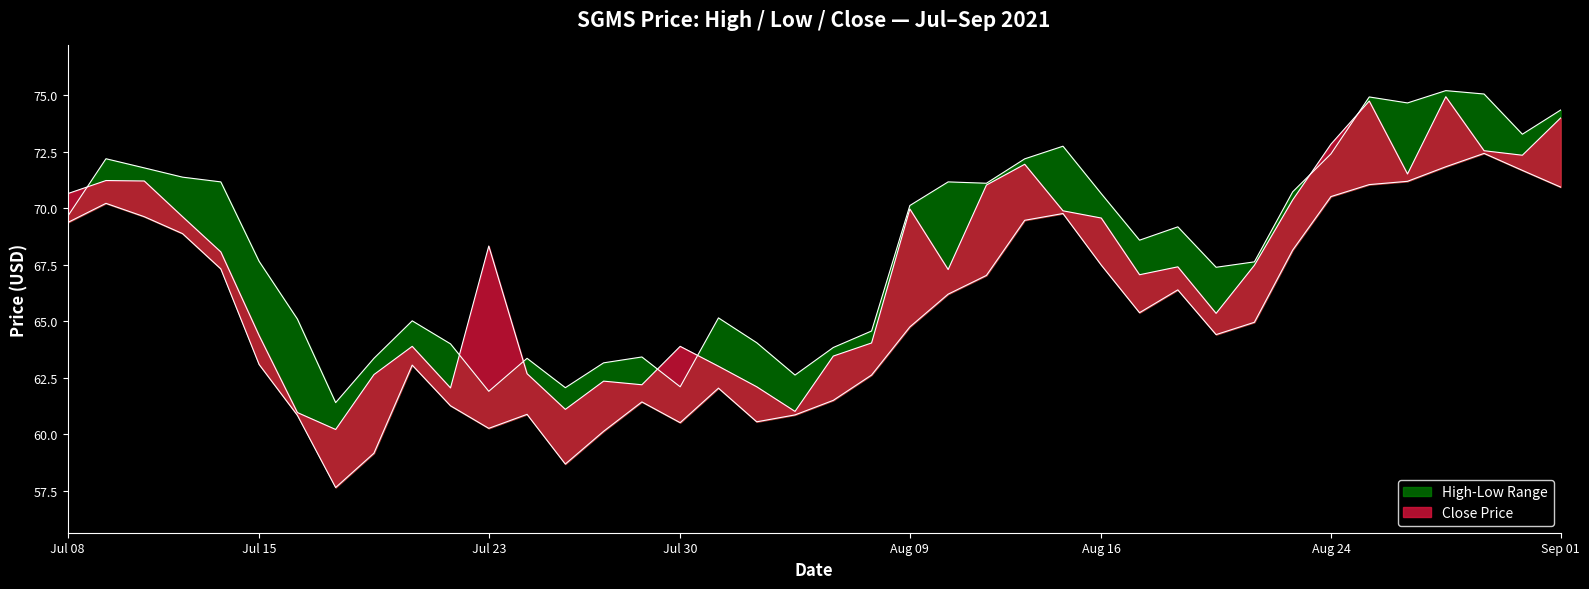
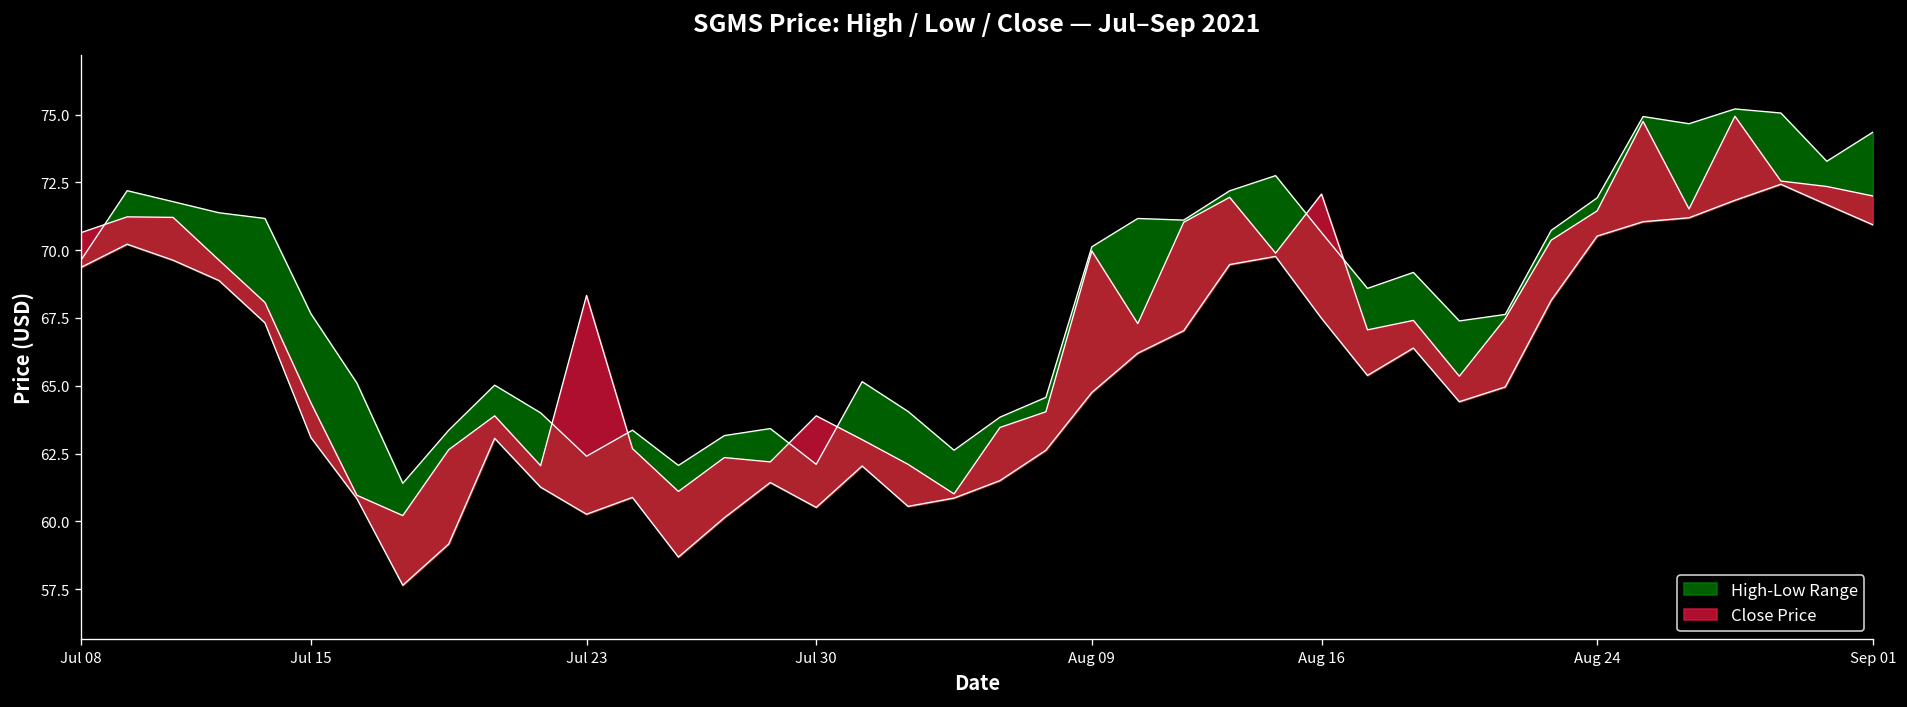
  {
    "High-Low Range": {
      "Jul 08": 69.6,
      "Jul 15": 67.7,
-     "Jul 23": 61.9,
+     "Jul 23": 62.4,
      "Jul 30": 62.1,
      "Aug 09": 70.1,
      "Aug 16": 70.7,
-     "Aug 24": 72.4,
+     "Aug 24": 71.9,
      "Sep 01": 74.4
    },
    "Close Price": {
      "Jul 08": 70.7,
      "Jul 15": 64.4,
      "Jul 23": 68.3,
      "Jul 30": 63.9,
      "Aug 09": 70.0,
-     "Aug 16": 69.6,
-     "Aug 24": 72.8,
-     "Sep 01": 74
+     "Aug 16": 72.1,
+     "Aug 24": 71.5,
+     "Sep 01": 72
    }
  }
